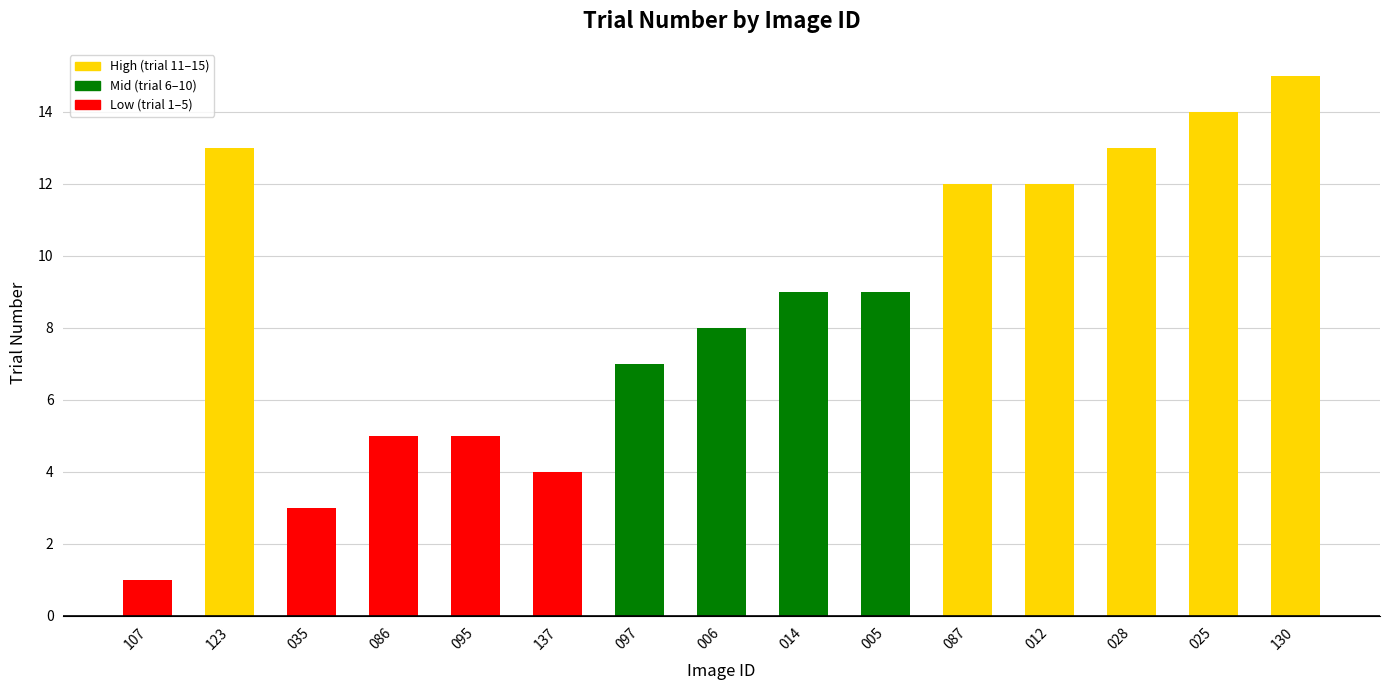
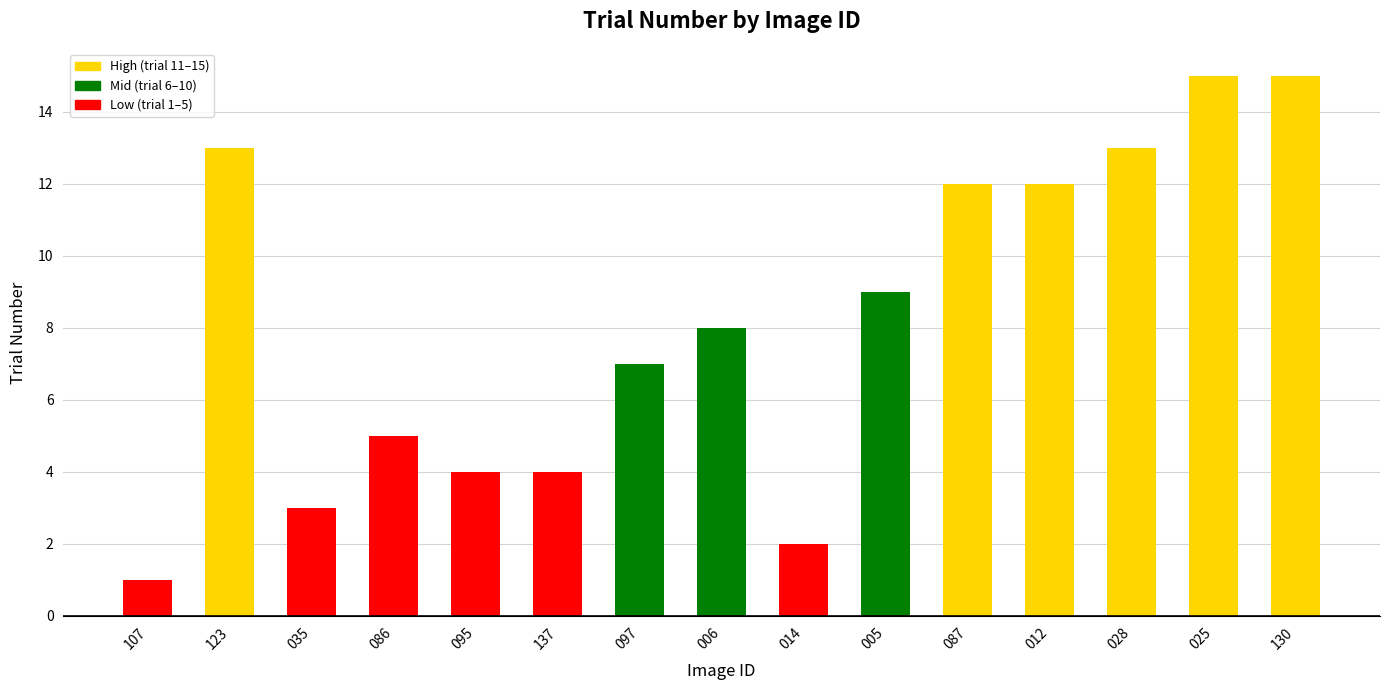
  {
    "107": 1,
    "123": 13,
    "035": 3,
    "086": 5,
-   "095": 5,
+   "095": 4,
    "137": 4,
    "097": 7,
    "006": 8,
-   "014": 9,
+   "014": 2,
    "005": 9,
    "087": 12,
    "012": 12,
    "028": 13,
-   "025": 14,
+   "025": 15,
    "130": 15
  }
